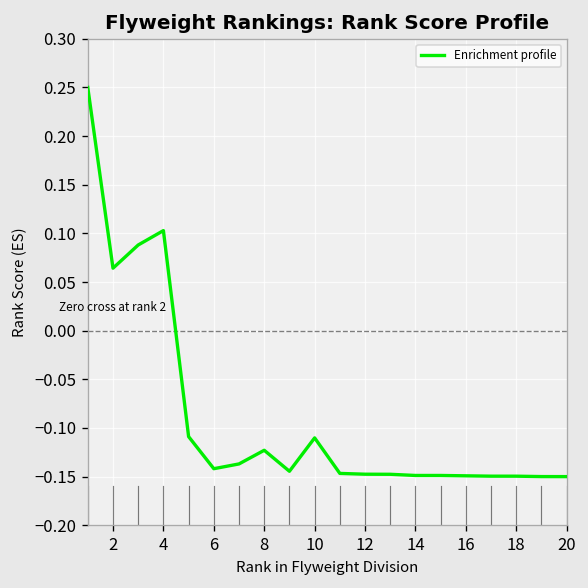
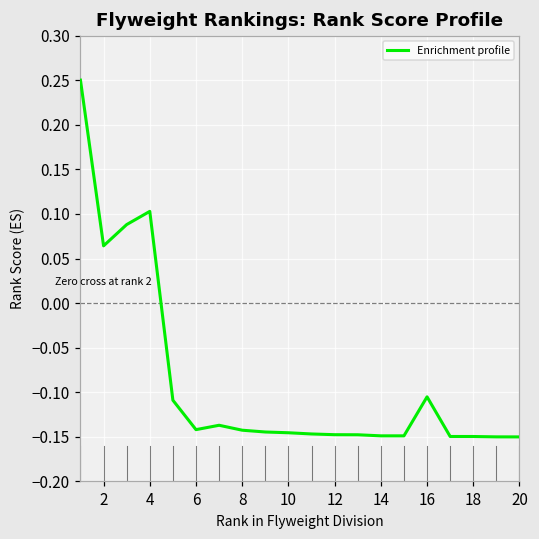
  {
    "2": 0.06,
    "4": 0.10,
    "6": -0.14,
-   "8": -0.12,
-   "10": -0.11,
+   "8": -0.14,
+   "10": -0.15,
    "12": -0.15,
    "14": -0.15,
-   "16": -0.15,
+   "16": -0.11,
    "18": -0.15,
    "20": -0.15
  }
